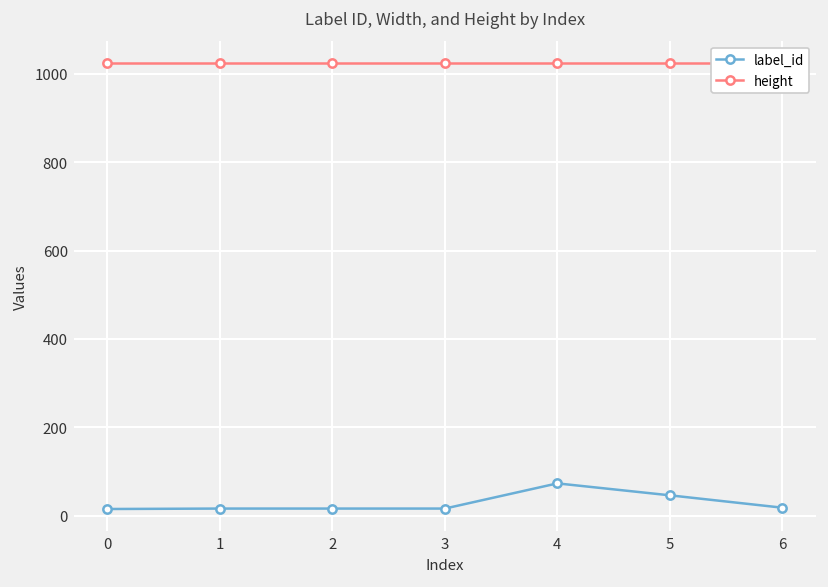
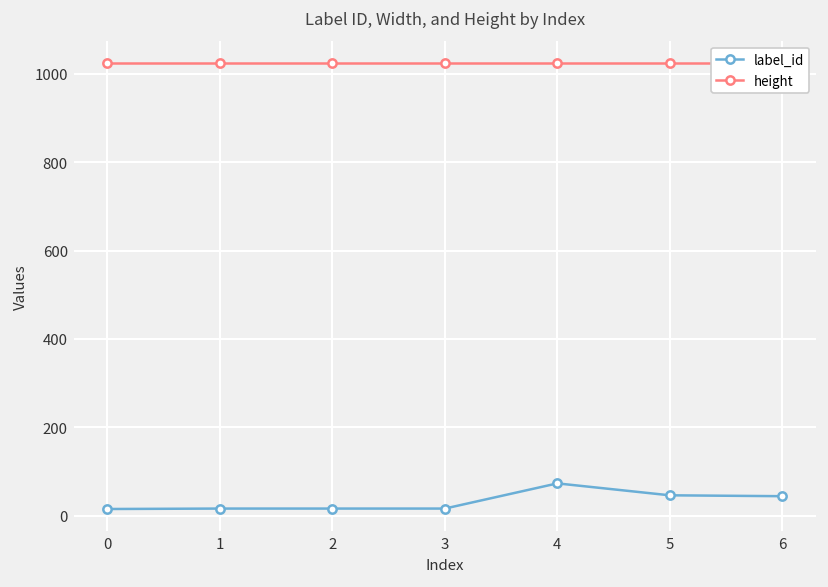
  {
    "label_id": {
      "0": 20,
      "1": 20,
      "2": 20,
      "3": 20,
      "4": 70,
      "5": 50,
-     "6": 20
+     "6": 40
    },
    "height": {
      "0": 1020,
      "1": 1020,
      "2": 1020,
      "3": 1020,
      "4": 1020,
      "5": 1020
    }
  }
